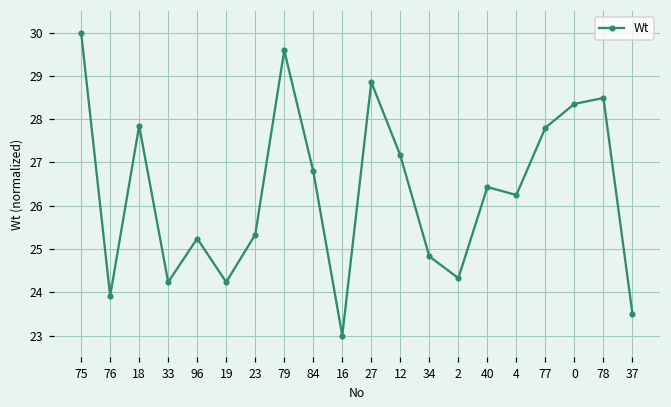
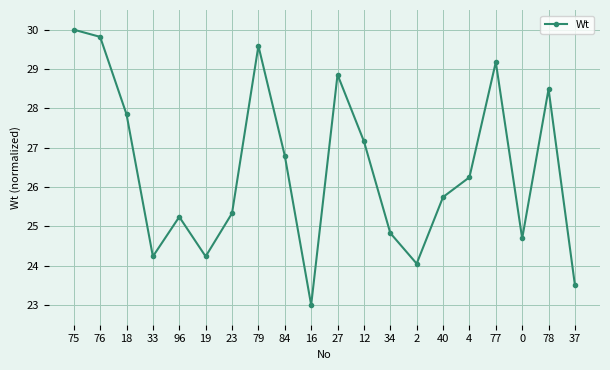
  {
    "75": 30.0,
-   "76": 23.9,
+   "76": 29.8,
    "18": 27.8,
    "33": 24.2,
    "96": 25.2,
    "19": 24.2,
    "23": 25.3,
    "79": 29.6,
    "84": 26.8,
    "16": 23.0,
    "27": 28.9,
    "12": 27.2,
    "34": 24.8,
-   "2": 24.3,
-   "40": 26.4,
+   "2": 24.1,
+   "40": 25.7,
    "4": 26.2,
-   "77": 27.8,
-   "0": 28.4,
+   "77": 29.2,
+   "0": 24.7,
    "78": 28.5,
    "37": 23.5
  }
